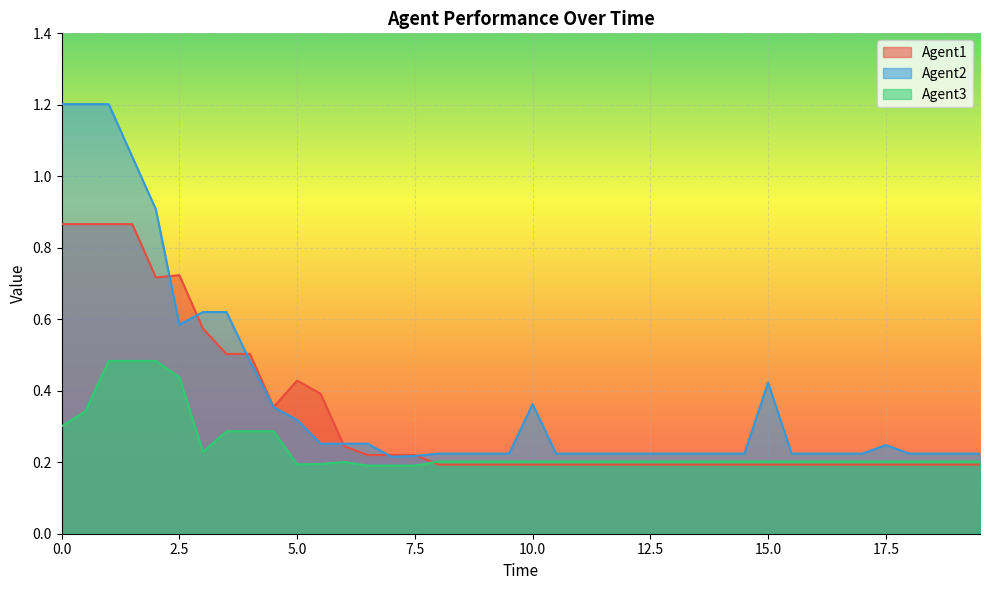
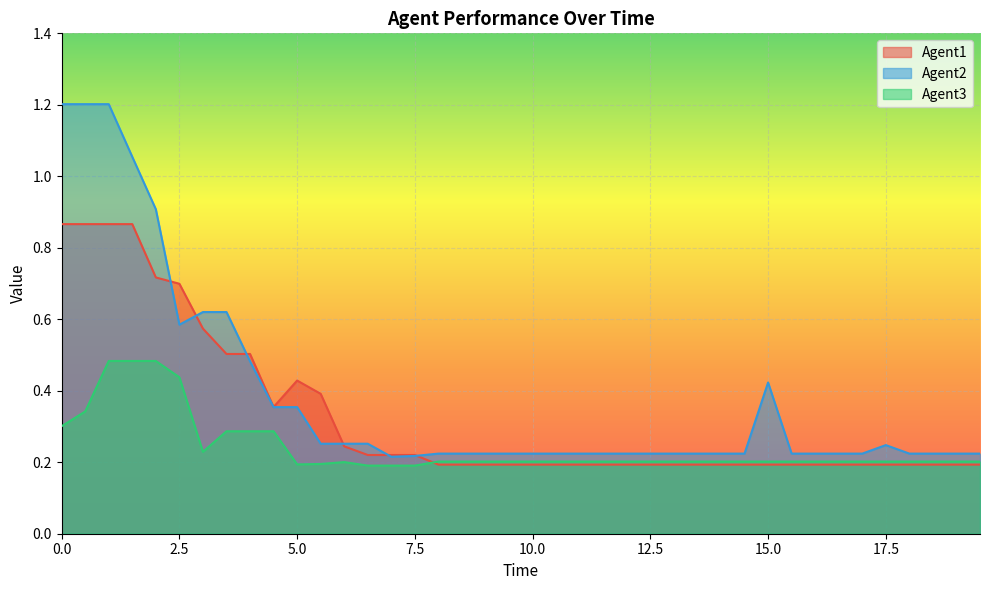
  {
    "Agent1": {
      "0.0": 0.87,
-     "2.5": 0.72,
+     "2.5": 0.70,
      "5.0": 0.43,
      "10.0": 0.19,
      "12.5": 0.19,
      "15.0": 0.19,
      "17.5": 0.19
    },
    "Agent2": {
      "0.0": 1.20,
      "2.5": 0.58,
-     "5.0": 0.32,
-     "10.0": 0.36,
+     "5.0": 0.35,
+     "10.0": 0.22,
      "12.5": 0.22,
      "15.0": 0.42,
      "17.5": 0.25
    },
    "Agent3": {
      "0.0": 0.30,
      "2.5": 0.44,
      "5.0": 0.19,
      "7.5": 0.19,
      "10.0": 0.20,
      "12.5": 0.20,
      "15.0": 0.20,
      "17.5": 0.20
    }
  }
